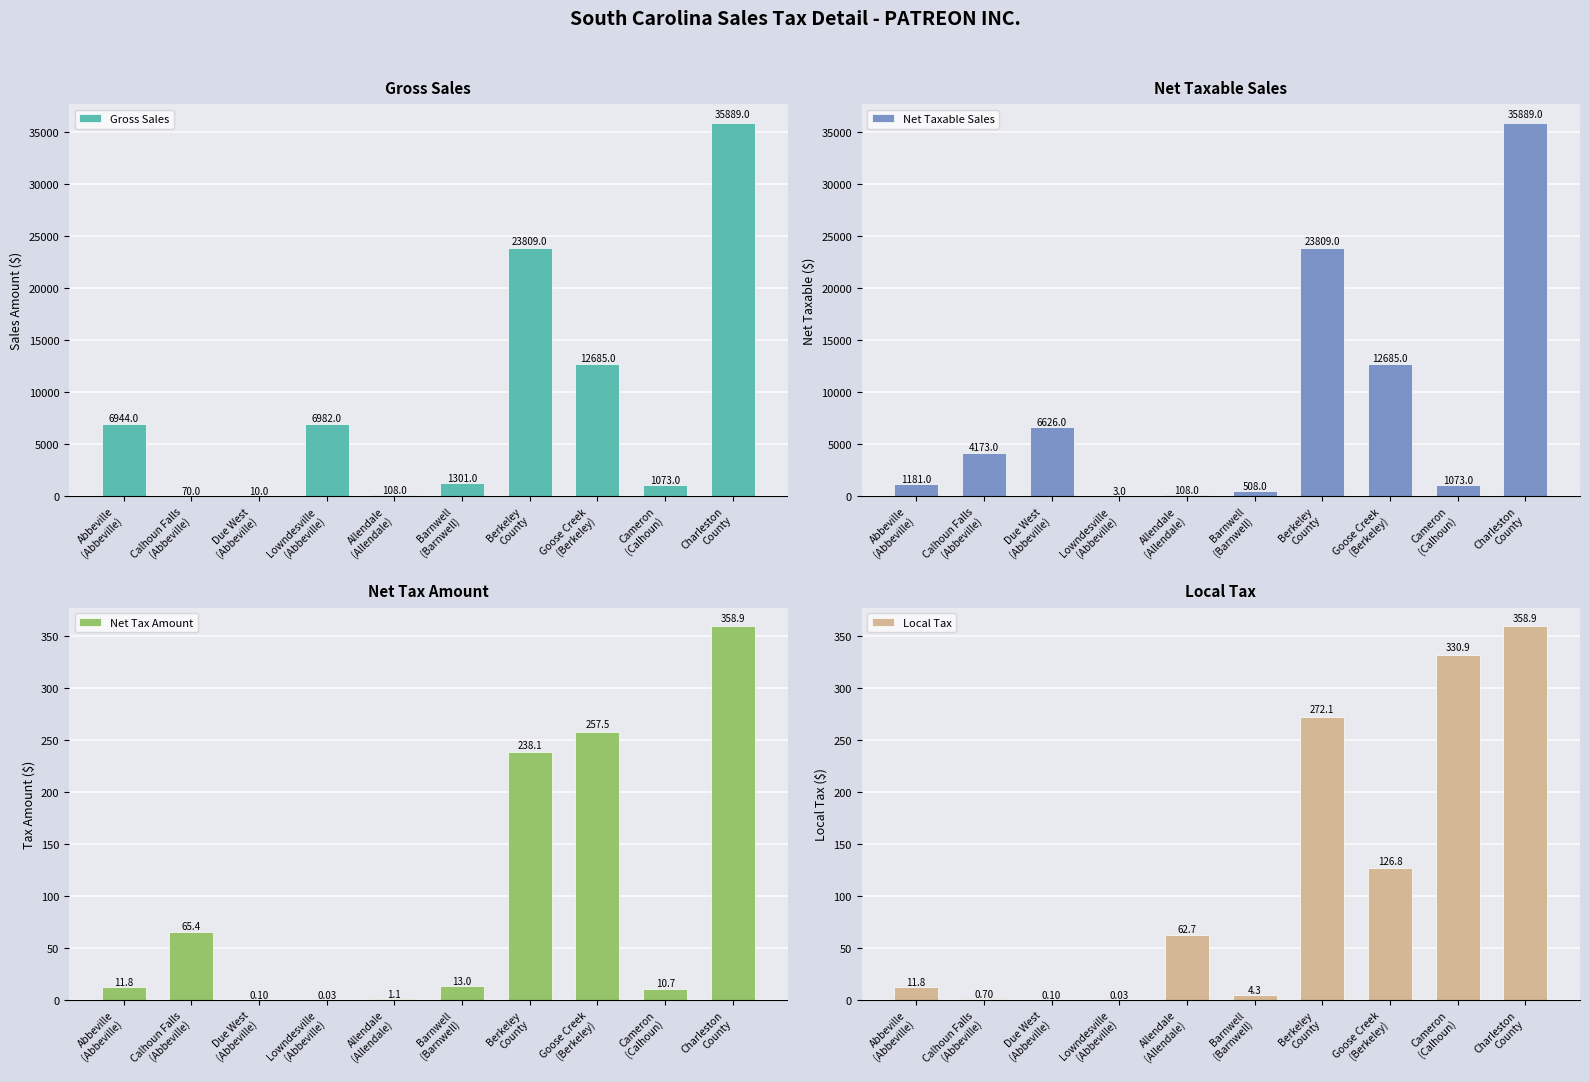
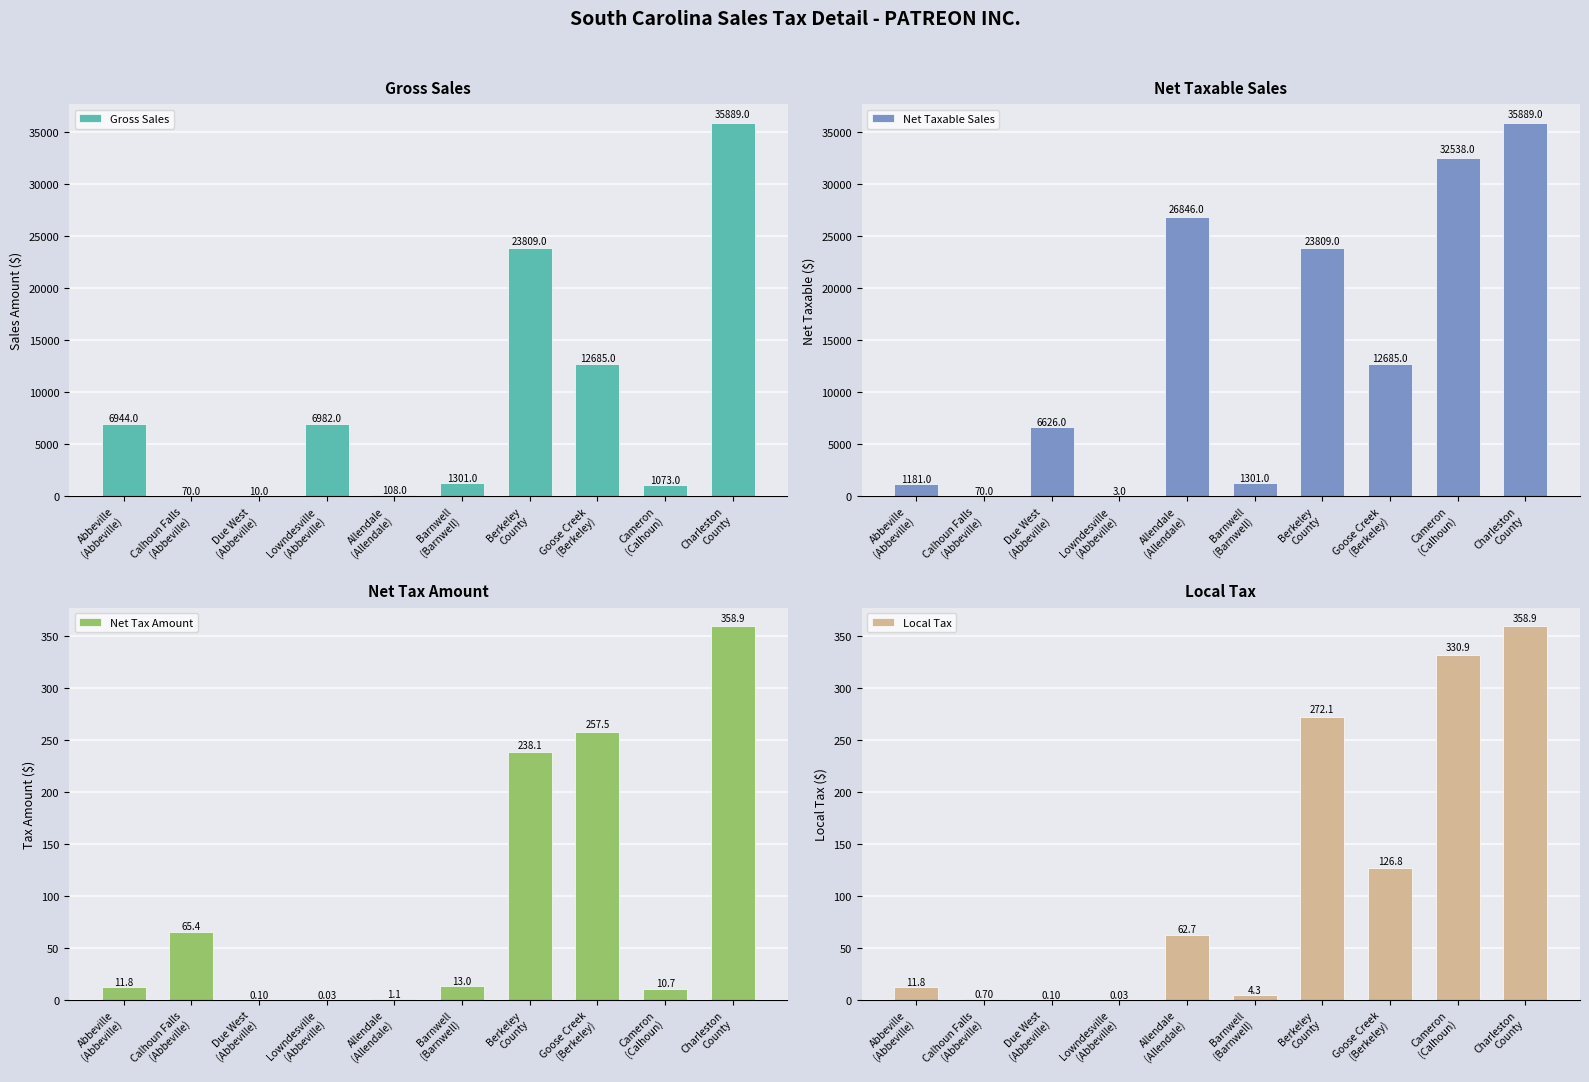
  {
    "Gross Sales": {
      "Abbeville (Abbeville)": 6944.0,
      "Calhoun Falls (Abbeville)": 70.0,
      "Due West (Abbeville)": 10.0,
      "Lowndesville (Abbeville)": 6982.0,
      "Allendale (Allendale)": 108.0,
      "Barnwell (Barnwell)": 1301.0,
      "Berkeley County": 23809.0,
      "Goose Creek (Berkeley)": 12685.0,
      "Cameron (Calhoun)": 1073.0,
      "Charleston County": 35889.0
    },
    "Net Taxable Sales": {
      "Abbeville (Abbeville)": 1181.0,
-     "Calhoun Falls (Abbeville)": 4173.0,
+     "Calhoun Falls (Abbeville)": 70.0,
      "Due West (Abbeville)": 6626.0,
      "Lowndesville (Abbeville)": 3.0,
-     "Allendale (Allendale)": 108.0,
-     "Barnwell (Barnwell)": 508.0,
+     "Allendale (Allendale)": 26846.0,
+     "Barnwell (Barnwell)": 1301.0,
      "Berkeley County": 23809.0,
      "Goose Creek (Berkeley)": 12685.0,
-     "Cameron (Calhoun)": 1073.0,
+     "Cameron (Calhoun)": 32538.0,
      "Charleston County": 35889.0
    },
    "Net Tax Amount": {
      "Abbeville (Abbeville)": 11.8,
      "Calhoun Falls (Abbeville)": 65.4,
      "Due West (Abbeville)": 0.10,
      "Lowndesville (Abbeville)": 0.03,
      "Allendale (Allendale)": 1.1,
      "Barnwell (Barnwell)": 13.0,
      "Berkeley County": 238.1,
      "Goose Creek (Berkeley)": 257.5,
      "Cameron (Calhoun)": 10.7,
      "Charleston County": 358.9
    },
    "Local Tax": {
      "Abbeville (Abbeville)": 11.8,
      "Calhoun Falls (Abbeville)": 0.70,
      "Due West (Abbeville)": 0.10,
      "Lowndesville (Abbeville)": 0.03,
      "Allendale (Allendale)": 62.7,
      "Barnwell (Barnwell)": 4.3,
      "Berkeley County": 272.1,
      "Goose Creek (Berkeley)": 126.8,
      "Cameron (Calhoun)": 330.9,
      "Charleston County": 358.9
    }
  }
